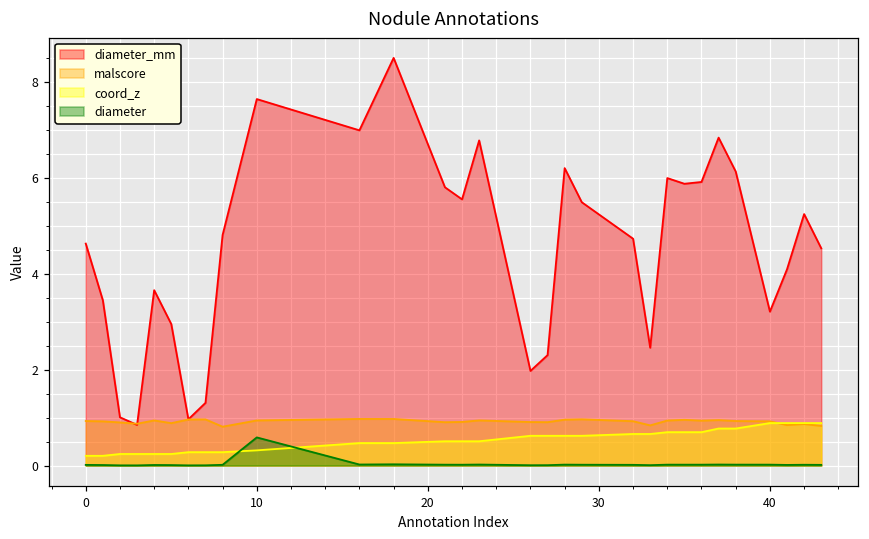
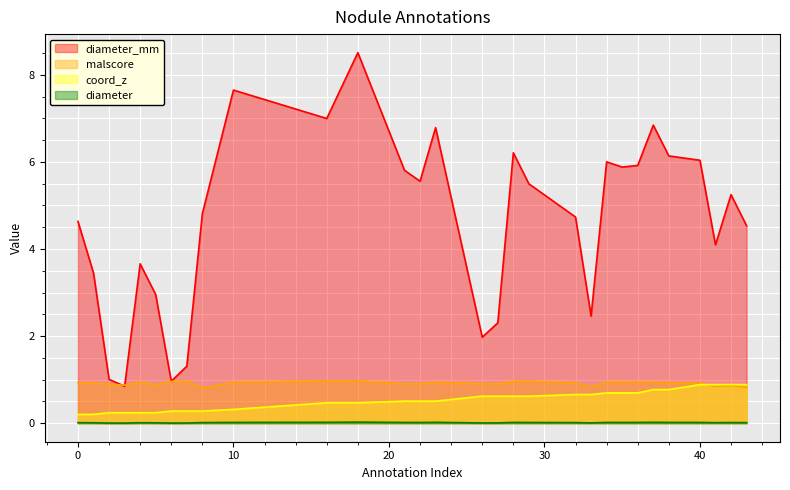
  {
    "diameter_mm": {
      "0": 4.6,
      "10": 7.7,
-     "40": 3.2
+     "40": 6.0
    },
    "diameter": {
      "0": 0.0,
-     "10": 0.6,
+     "10": 0.0,
      "40": 0.0
    }
  }
